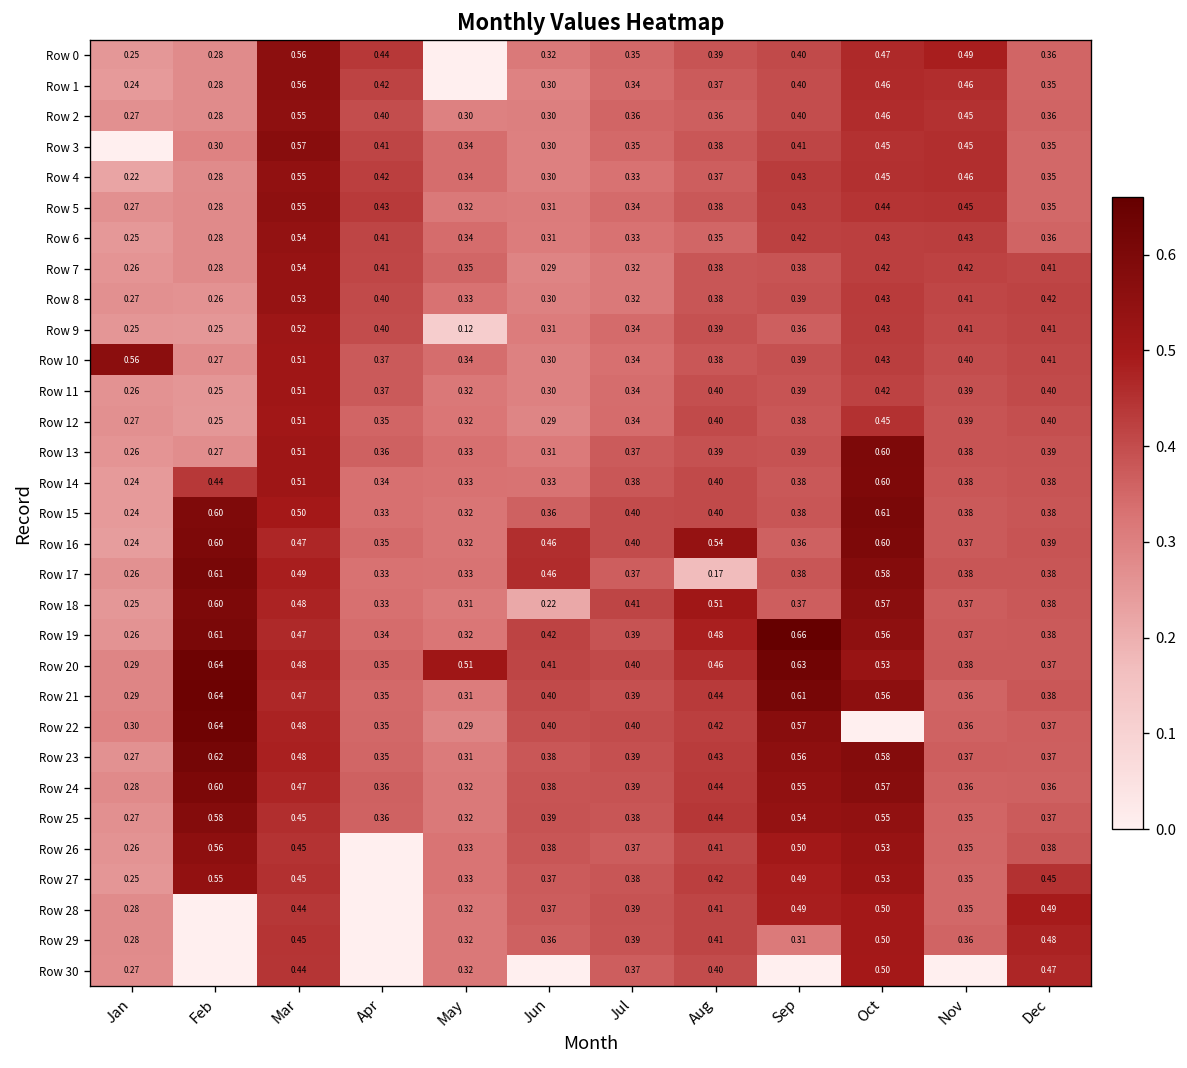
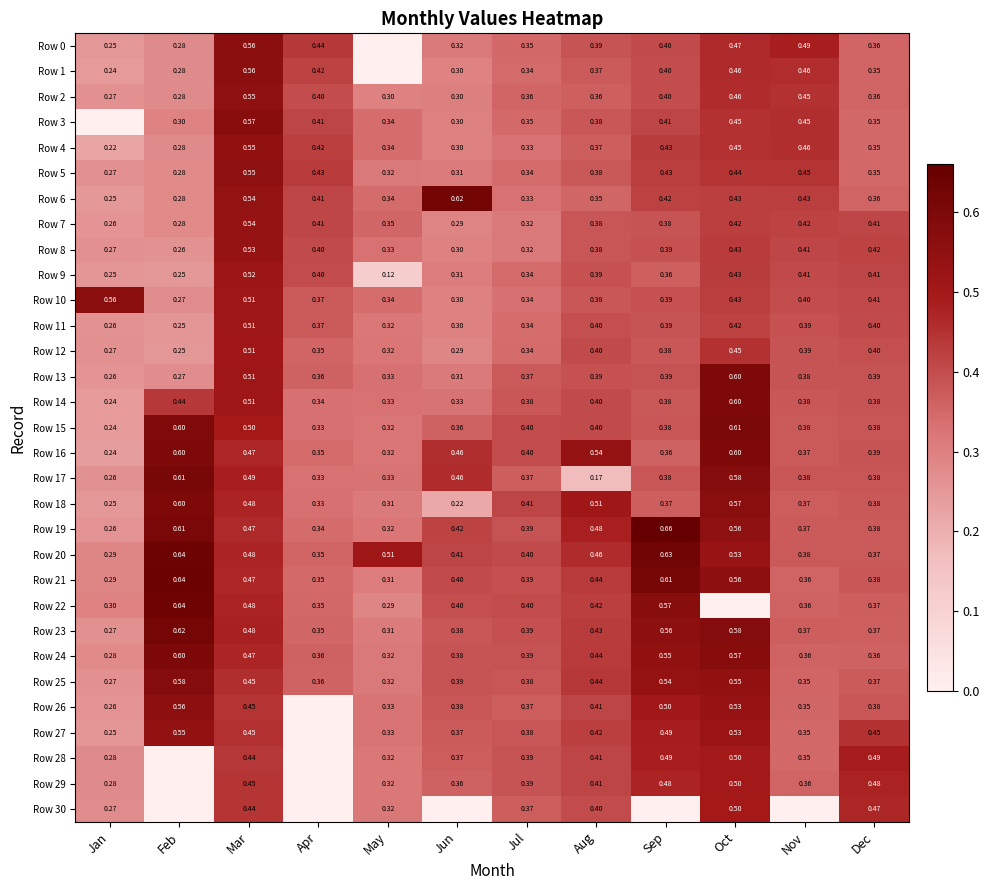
  {
    "Row 6": {
      "Jan": 0.25,
      "Feb": 0.28,
      "Mar": 0.54,
      "Apr": 0.41,
      "May": 0.34,
-     "Jun": 0.31,
+     "Jun": 0.62,
      "Jul": 0.33,
      "Aug": 0.35,
      "Sep": 0.42,
      "Oct": 0.43,
      "Nov": 0.43,
      "Dec": 0.36
    },
    "Row 29": {
      "Jan": 0.28,
      "Mar": 0.45,
      "May": 0.32,
      "Jun": 0.36,
      "Jul": 0.39,
      "Aug": 0.41,
-     "Sep": 0.31,
+     "Sep": 0.48,
      "Oct": 0.50,
      "Nov": 0.36,
      "Dec": 0.48
    }
  }
